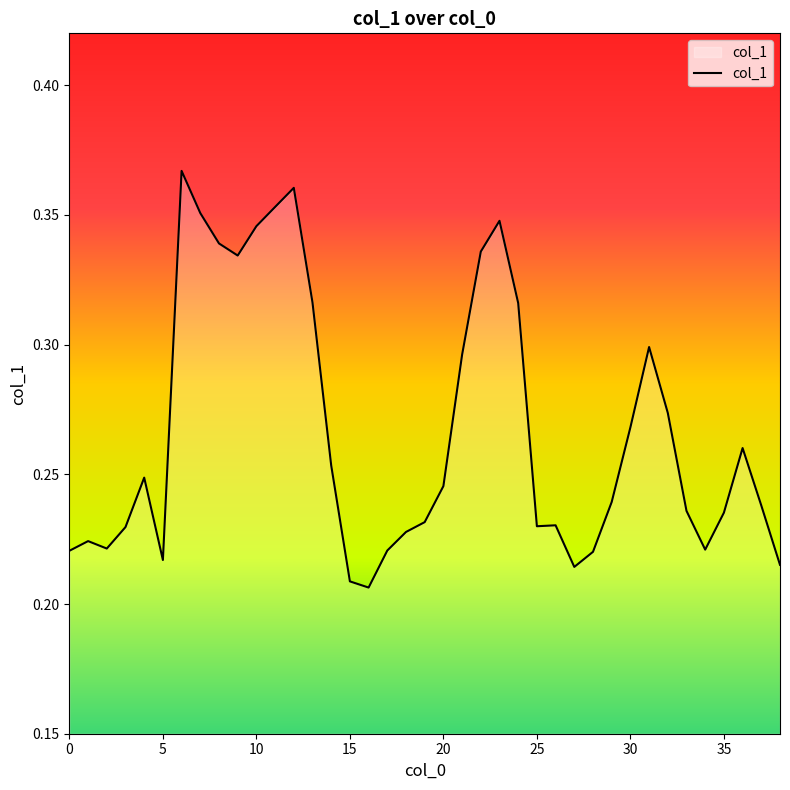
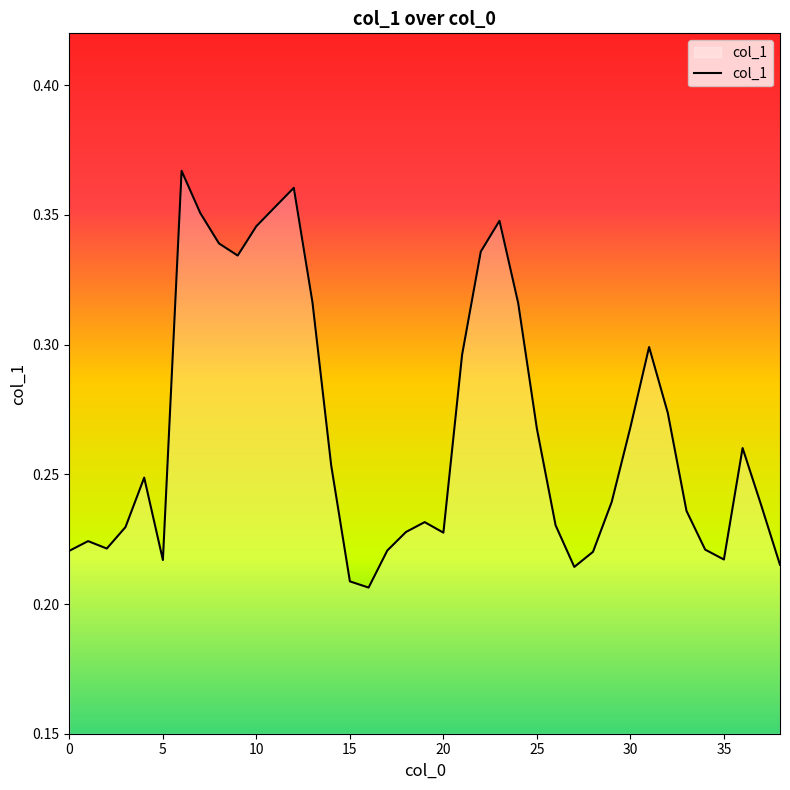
  {
    "0": 0.221,
    "5": 0.217,
    "10": 0.346,
    "15": 0.209,
-   "20": 0.245,
-   "25": 0.230,
+   "20": 0.228,
+   "25": 0.268,
    "30": 0.268,
-   "35": 0.235
+   "35": 0.217
  }
